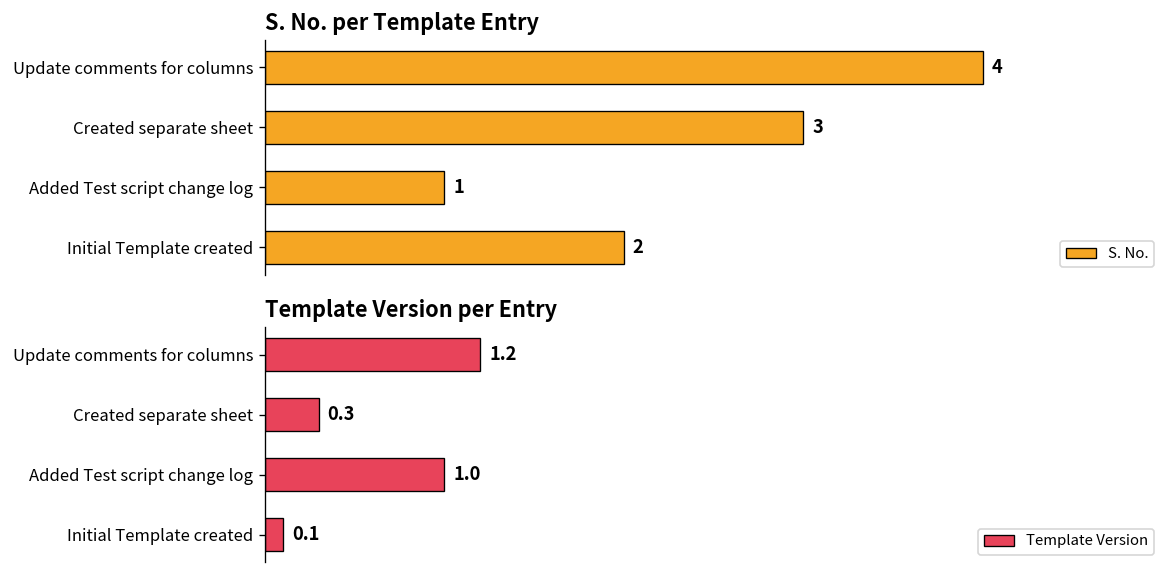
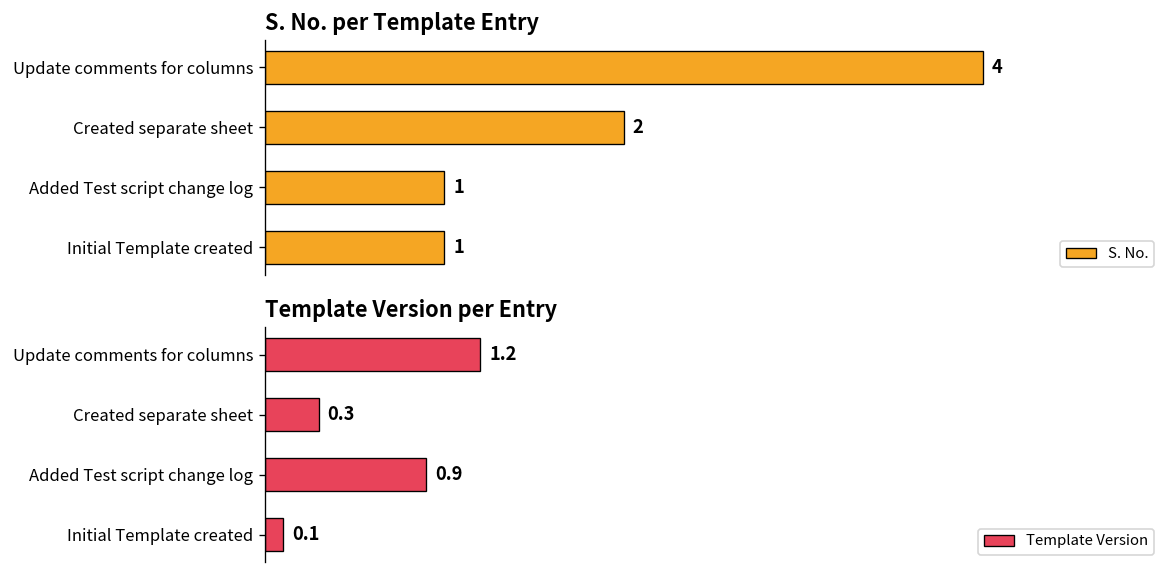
  {
    "S. No. per Template Entry": {
      "Update comments for columns": 4,
-     "Created separate sheet": 3,
+     "Created separate sheet": 2,
      "Added Test script change log": 1,
-     "Initial Template created": 2
+     "Initial Template created": 1
    },
    "Template Version per Entry": {
      "Update comments for columns": 1.2,
      "Created separate sheet": 0.3,
-     "Added Test script change log": 1.0,
+     "Added Test script change log": 0.9,
      "Initial Template created": 0.1
    }
  }
